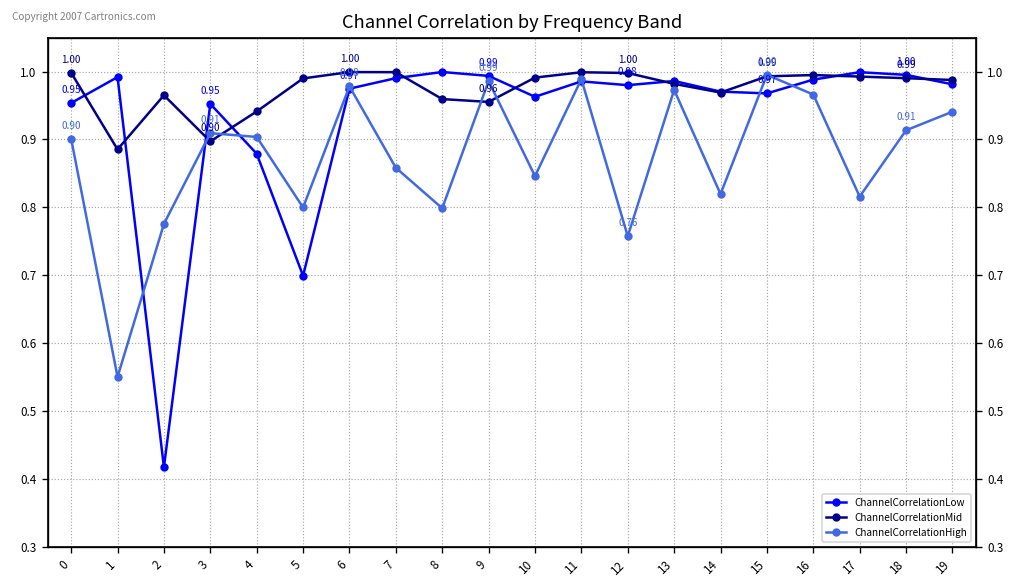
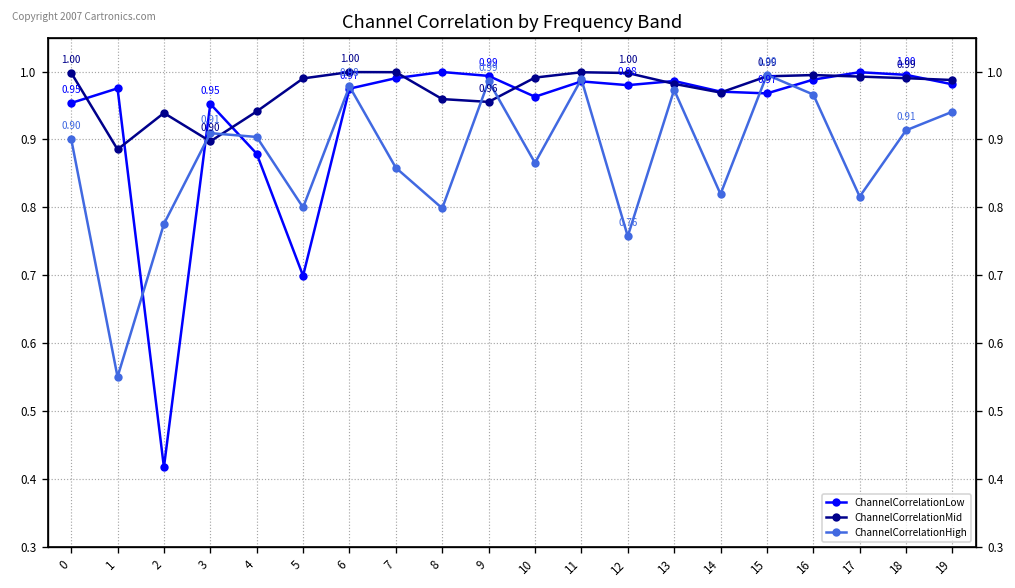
  {
    "ChannelCorrelationLow": {
-     "1": 0.99,
+     "1": 0.98,
      "2": 0.42,
      "4": 0.88,
      "5": 0.70,
      "7": 0.99,
      "8": 1.00,
      "16": 0.99,
      "19": 0.98
    },
    "ChannelCorrelationMid": {
      "1": 0.89,
-     "2": 0.97,
+     "2": 0.94,
      "4": 0.94,
      "5": 0.99,
      "7": 1.00,
      "19": 0.99
    },
    "ChannelCorrelationHigh": {
      "1": 0.55,
      "2": 0.78,
      "5": 0.80,
      "7": 0.86,
      "8": 0.80,
-     "10": 0.85,
+     "10": 0.87,
      "13": 0.97,
      "14": 0.82,
      "16": 0.97,
      "17": 0.82,
      "19": 0.94
    }
  }
